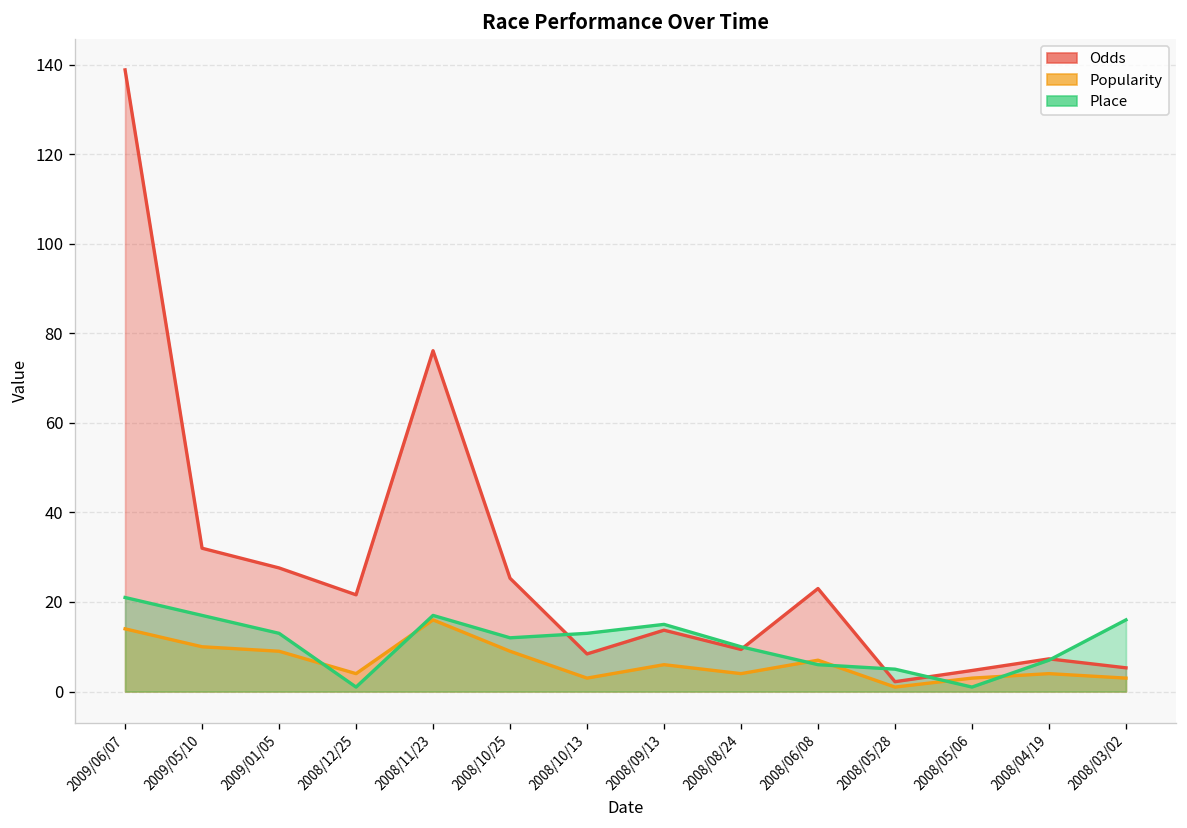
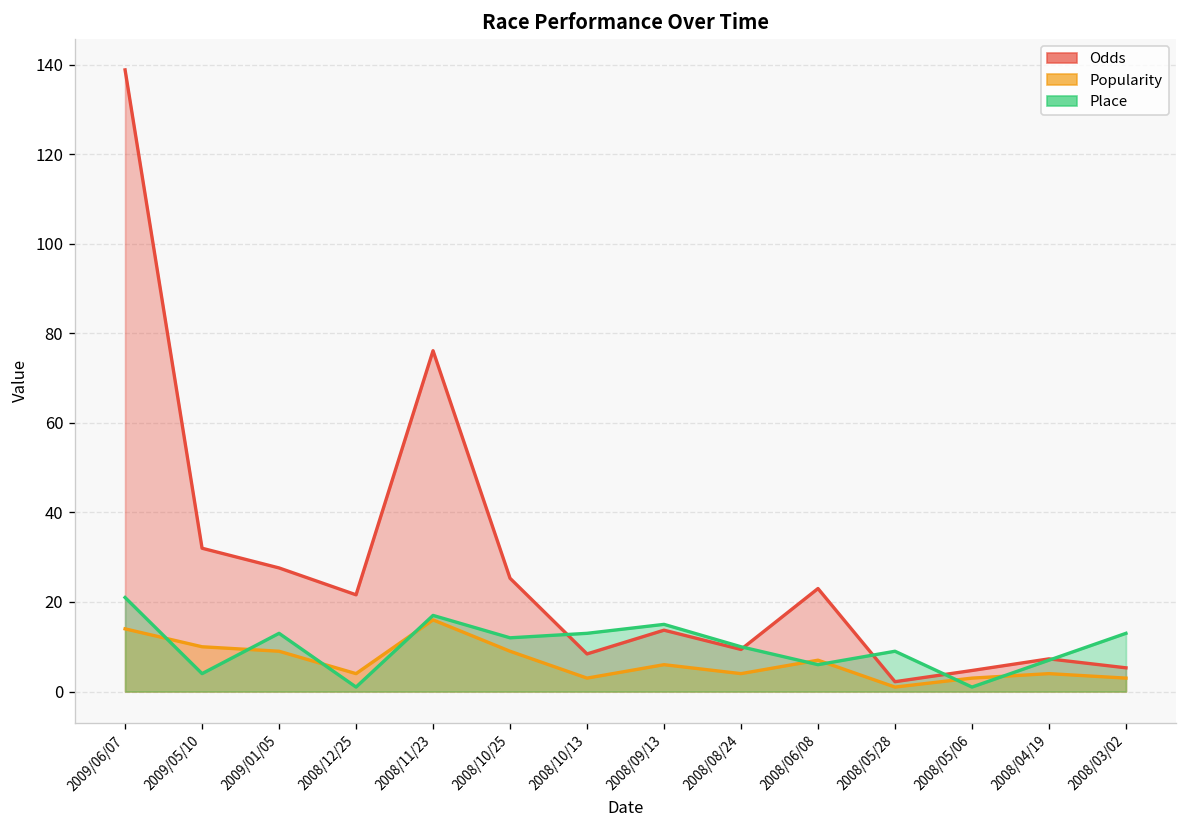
  {
    "Place": {
      "2009/06/07": 21,
-     "2009/05/10": 17,
+     "2009/05/10": 4,
      "2009/01/05": 13,
      "2008/12/25": 1,
      "2008/11/23": 17,
      "2008/10/25": 12,
      "2008/10/13": 13,
      "2008/09/13": 15,
      "2008/06/08": 6,
-     "2008/05/28": 5,
+     "2008/05/28": 9,
      "2008/05/06": 1,
-     "2008/03/02": 16
+     "2008/03/02": 13
    }
  }
